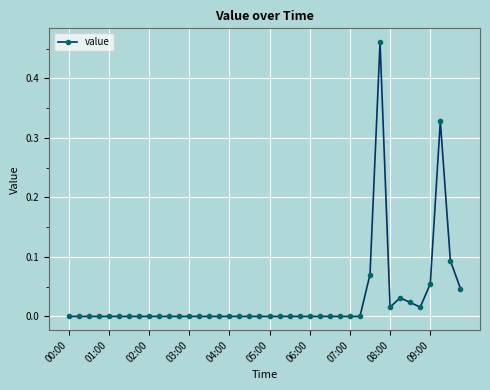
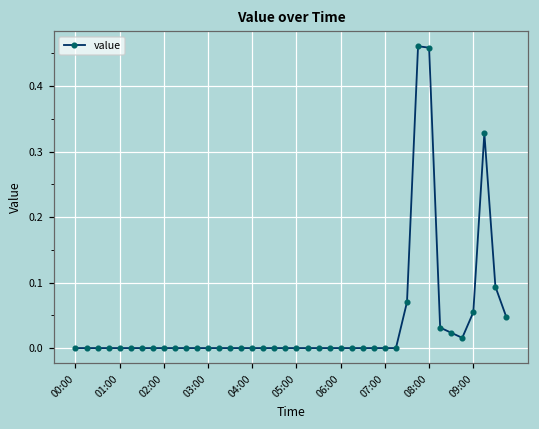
  {
    "00:00": 0.00,
    "01:00": 0.00,
    "02:00": 0.00,
    "03:00": 0.00,
    "04:00": 0.00,
    "05:00": 0.00,
    "06:00": 0.00,
    "07:00": 0.00,
-   "08:00": 0.02,
+   "08:00": 0.46,
    "09:00": 0.05
  }
